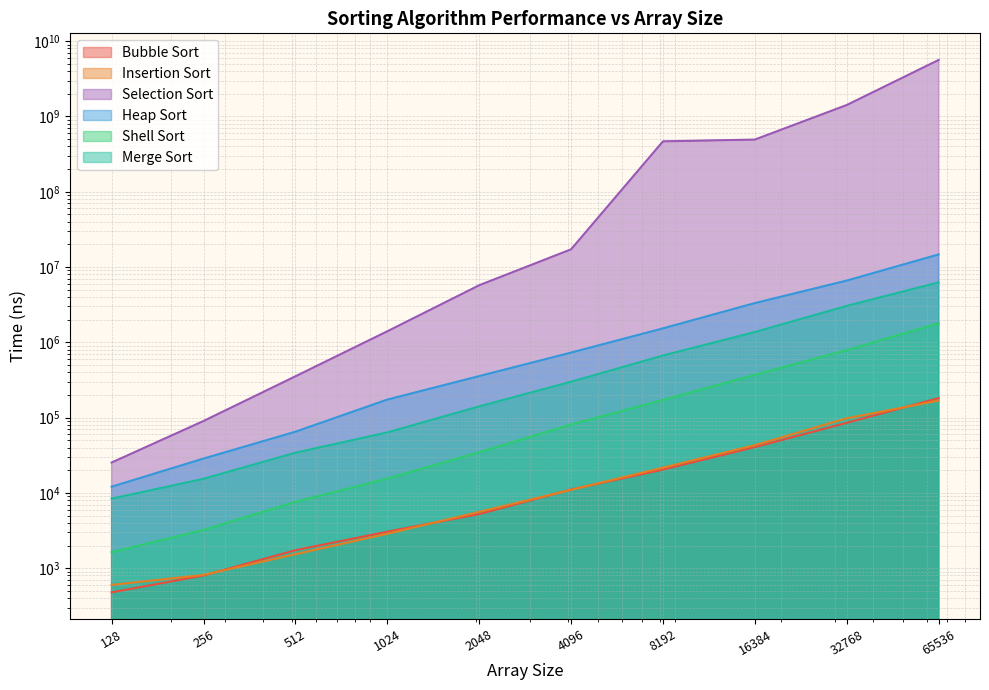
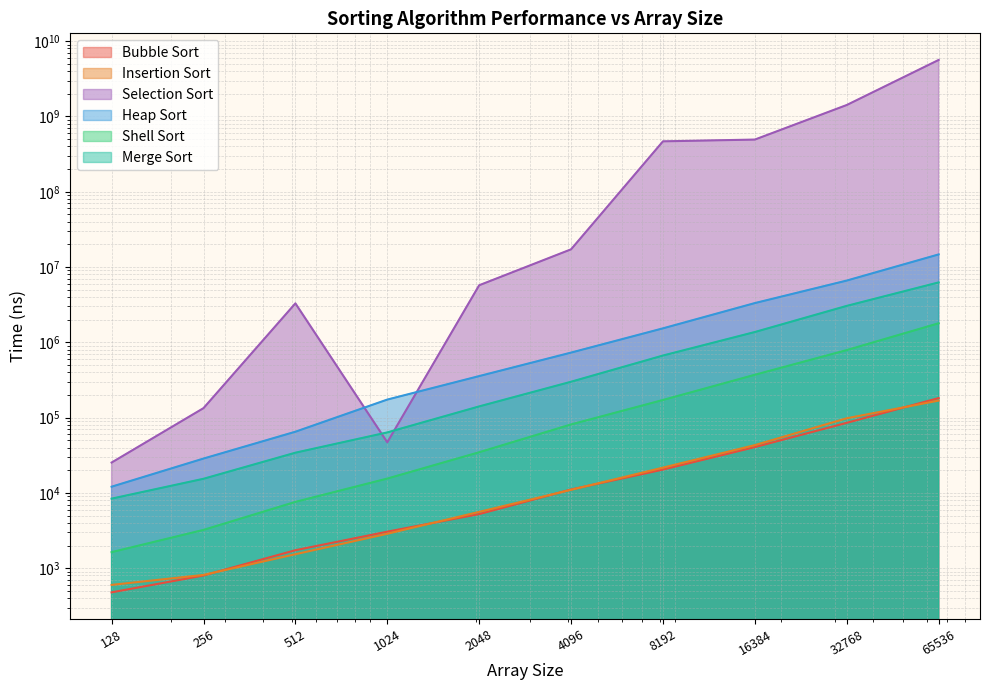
  {
    "Selection Sort": {
      "128": 25000,
-     "256": 90000,
-     "512": 400000,
-     "1024": 1400000,
+     "256": 130000,
+     "512": 3000000,
+     "1024": 50000,
      "2048": 6000000,
      "4096": 17000000,
      "8192": 500000000,
      "16384": 500000000,
      "32768": 1400000000,
      "65536": 6000000000
    }
  }
